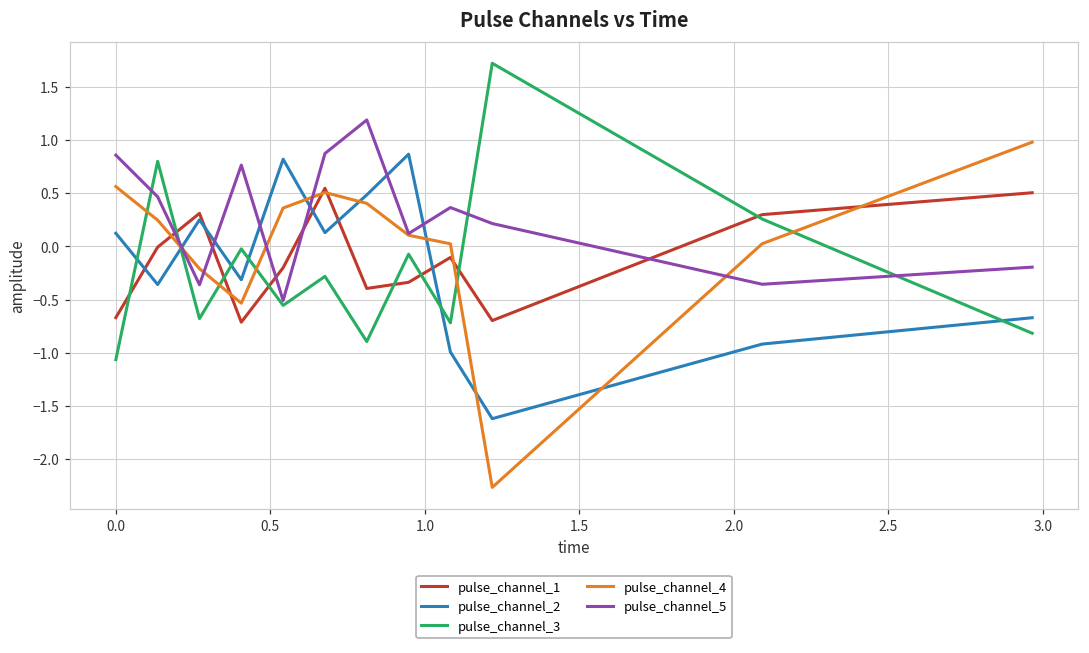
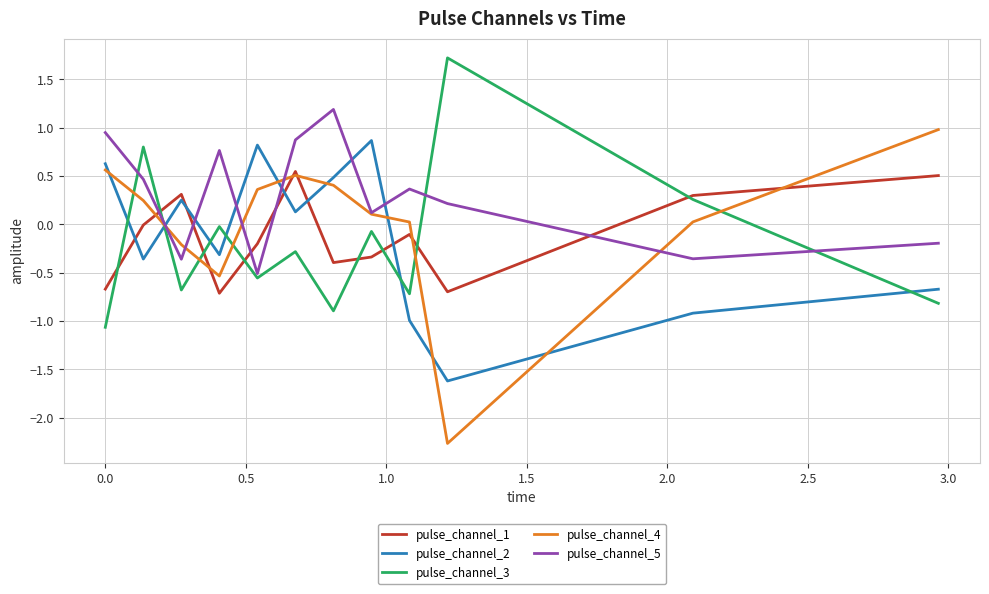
  {
    "pulse_channel_1": {
      "0.0": -0.7
    },
    "pulse_channel_2": {
-     "0.0": 0.1
+     "0.0": 0.6
    },
    "pulse_channel_3": {
      "0.0": -1.1
    },
    "pulse_channel_4": {
      "0.0": 0.6
    },
    "pulse_channel_5": {
-     "0.0": 0.86
+     "0.0": 0.95
    }
  }
